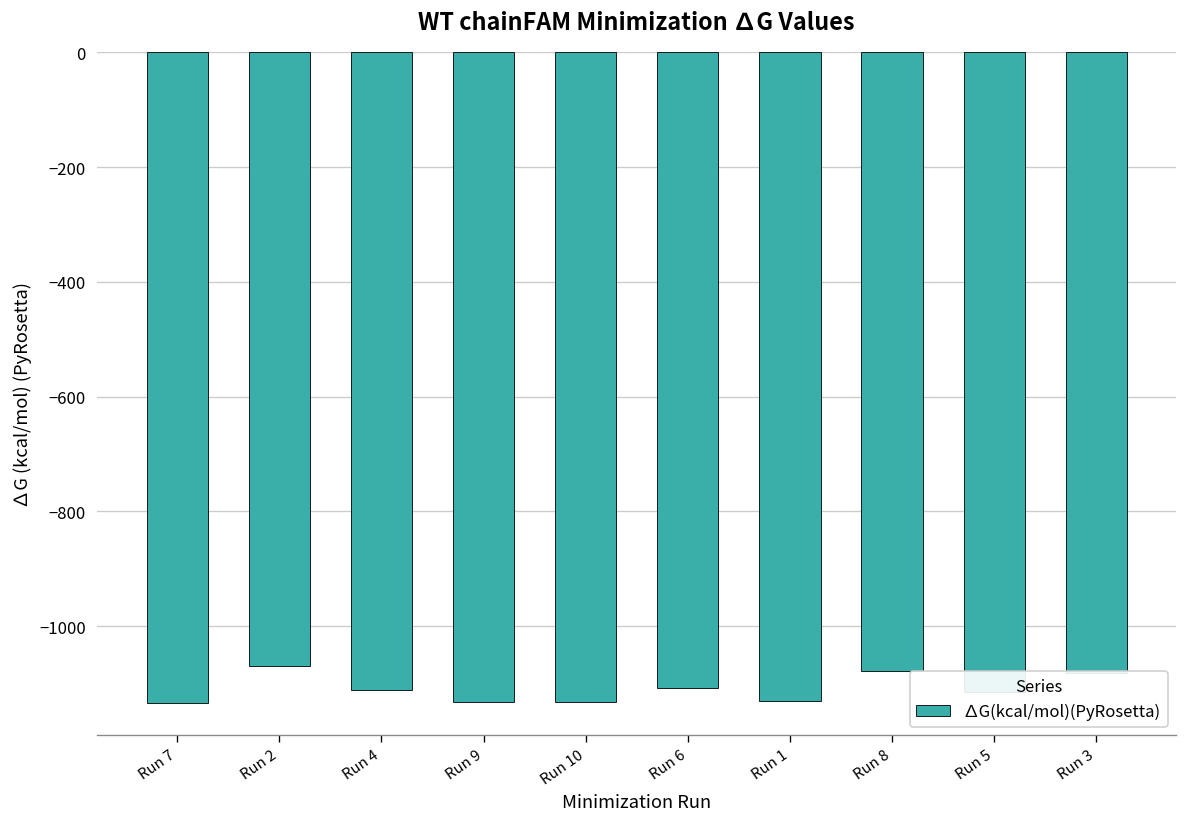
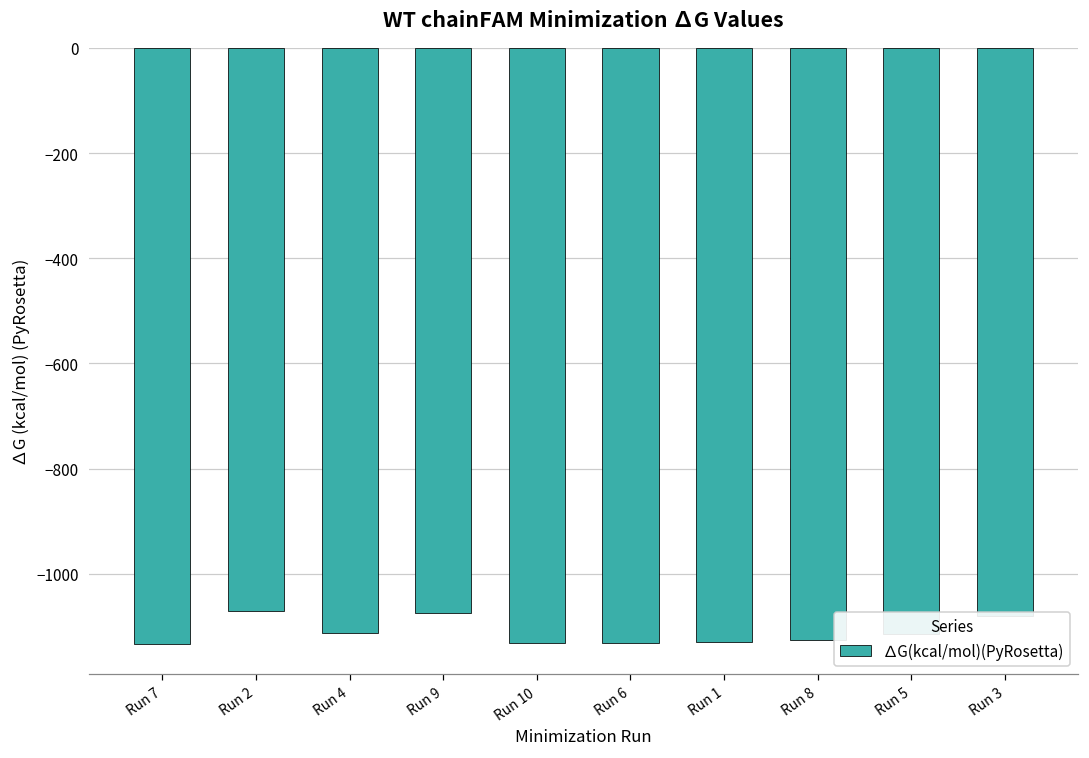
  {
    "Run 7": -1130,
    "Run 2": -1070,
    "Run 4": -1110,
-   "Run 9": -1130,
+   "Run 9": -1080,
    "Run 10": -1130,
-   "Run 6": -1110,
+   "Run 6": -1130,
    "Run 1": -1130,
-   "Run 8": -1080
+   "Run 8": -1130
  }
